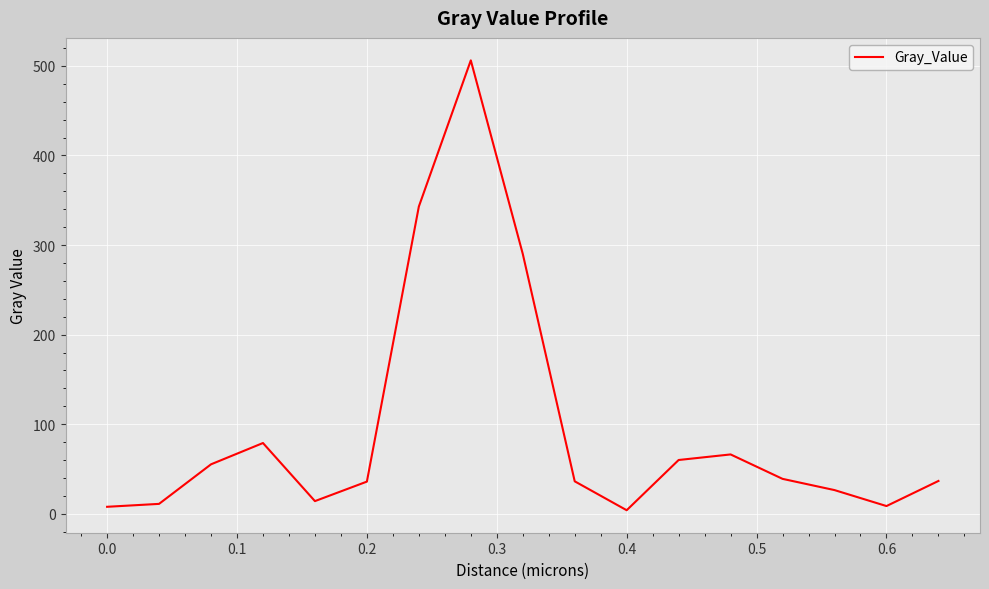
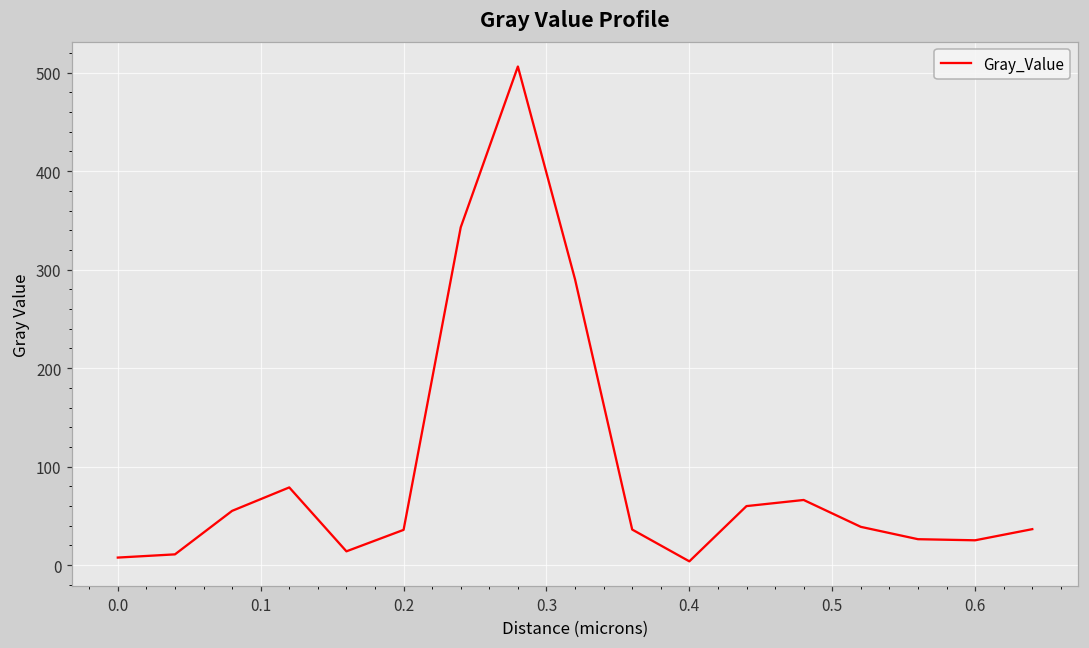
  {
    "0.0": 10,
    "0.2": 40,
    "0.4": 0,
-   "0.6": 10
+   "0.6": 30
  }
